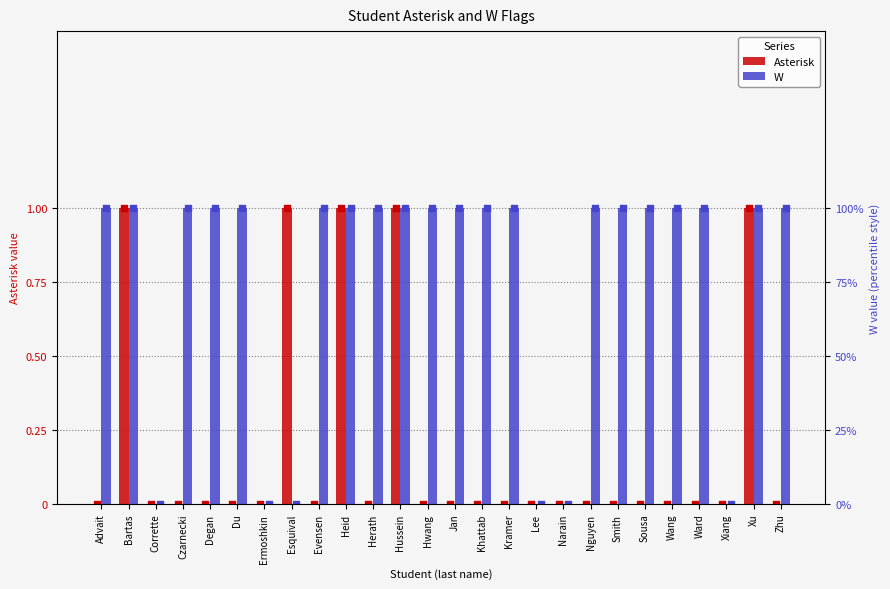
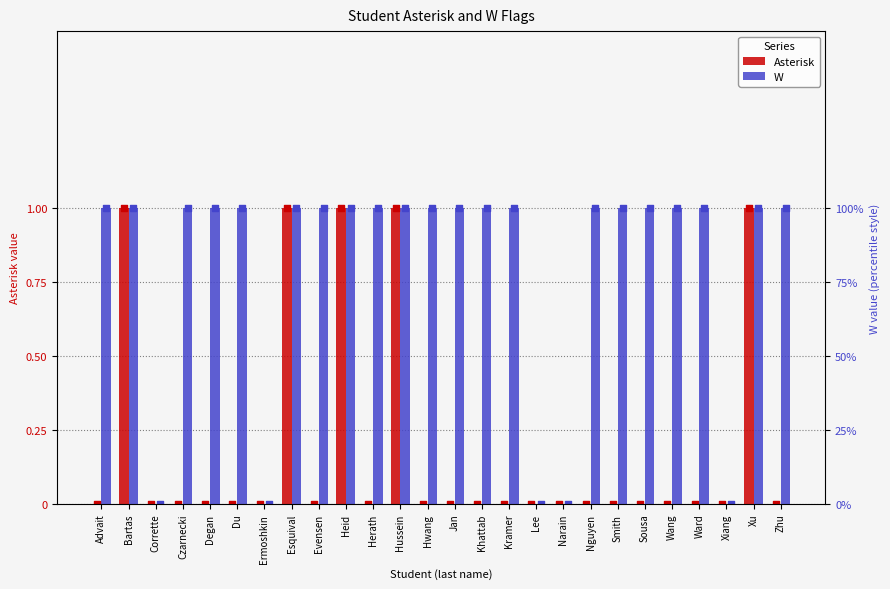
  {
    "W": {
      "Advait": 1,
      "Bartas": 1,
      "Corrette": 0,
      "Czarnecki": 1,
      "Degan": 1,
      "Du": 1,
      "Ermoshkin": 0,
-     "Esquival": 0,
+     "Esquival": 1,
      "Evensen": 1,
      "Heid": 1,
      "Herath": 1,
      "Hussein": 1,
      "Hwang": 1,
      "Jan": 1,
      "Khattab": 1,
      "Kramer": 1,
      "Lee": 0,
      "Narain": 0,
      "Nguyen": 1,
      "Smith": 1,
      "Sousa": 1,
      "Wang": 1,
      "Ward": 1,
      "Xiang": 0,
      "Xu": 1,
      "Zhu": 1
    }
  }
